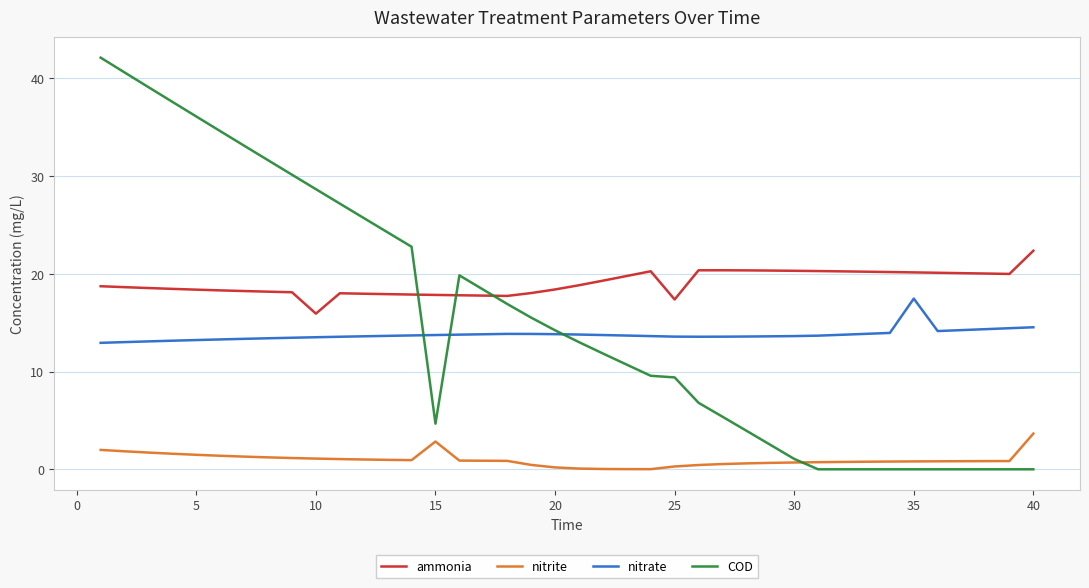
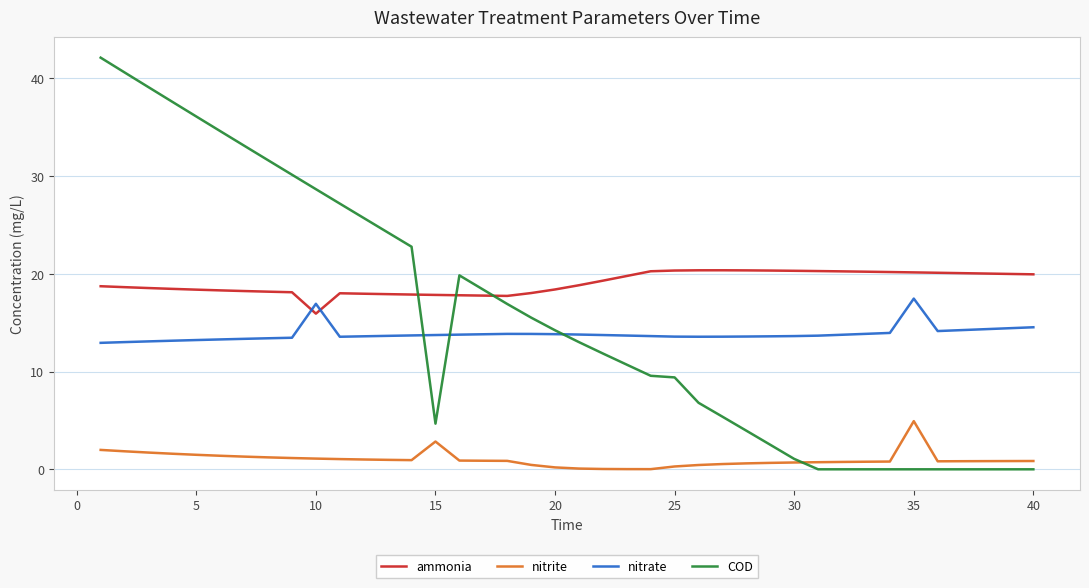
  {
    "ammonia": {
      "5": 18,
      "10": 16,
      "15": 18,
      "20": 18,
-     "25": 17,
+     "25": 20,
      "30": 20,
      "35": 20,
-     "40": 22
+     "40": 20
    },
    "nitrite": {
      "5": 1,
      "10": 1,
      "15": 3,
      "20": 0,
      "25": 0,
      "30": 1,
-     "35": 1,
-     "40": 4
+     "35": 5,
+     "40": 1
    },
    "nitrate": {
      "5": 13,
-     "10": 14,
+     "10": 17,
      "15": 14,
      "20": 14,
      "25": 14,
      "30": 14,
      "35": 17,
      "40": 15
    },
    "COD": {
      "5": 36,
      "10": 29,
      "15": 5,
      "20": 14,
      "25": 9,
      "30": 1,
      "35": 0,
      "40": 0
    }
  }
